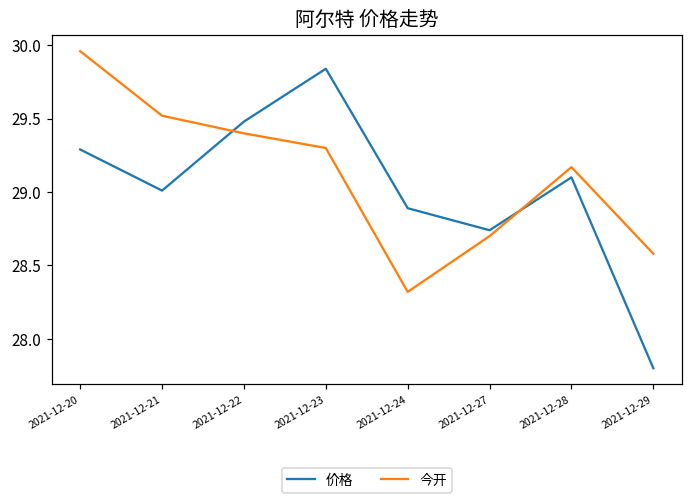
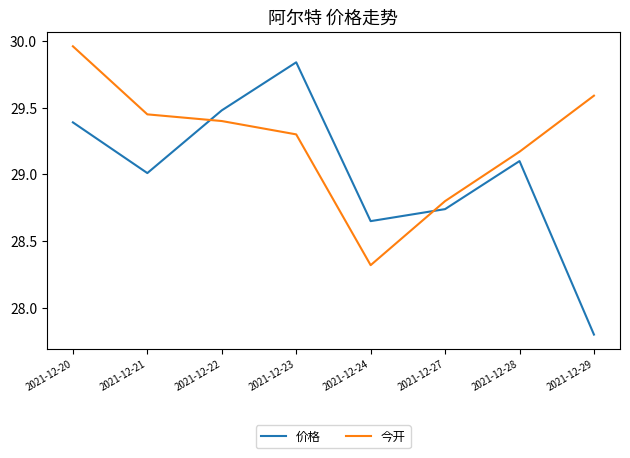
  {
    "价格": {
-     "2021-12-20": 29.29,
+     "2021-12-20": 29.39,
      "2021-12-21": 29.01,
      "2021-12-22": 29.48,
      "2021-12-23": 29.84,
-     "2021-12-24": 28.89,
+     "2021-12-24": 28.65,
      "2021-12-27": 28.74,
      "2021-12-28": 29.10,
      "2021-12-29": 27.80
    },
    "今开": {
      "2021-12-20": 29.96,
-     "2021-12-21": 29.52,
+     "2021-12-21": 29.45,
      "2021-12-22": 29.40,
      "2021-12-23": 29.30,
      "2021-12-24": 28.32,
-     "2021-12-27": 28.7,
+     "2021-12-27": 28.8,
      "2021-12-28": 29.17,
-     "2021-12-29": 28.58
+     "2021-12-29": 29.59
    }
  }
